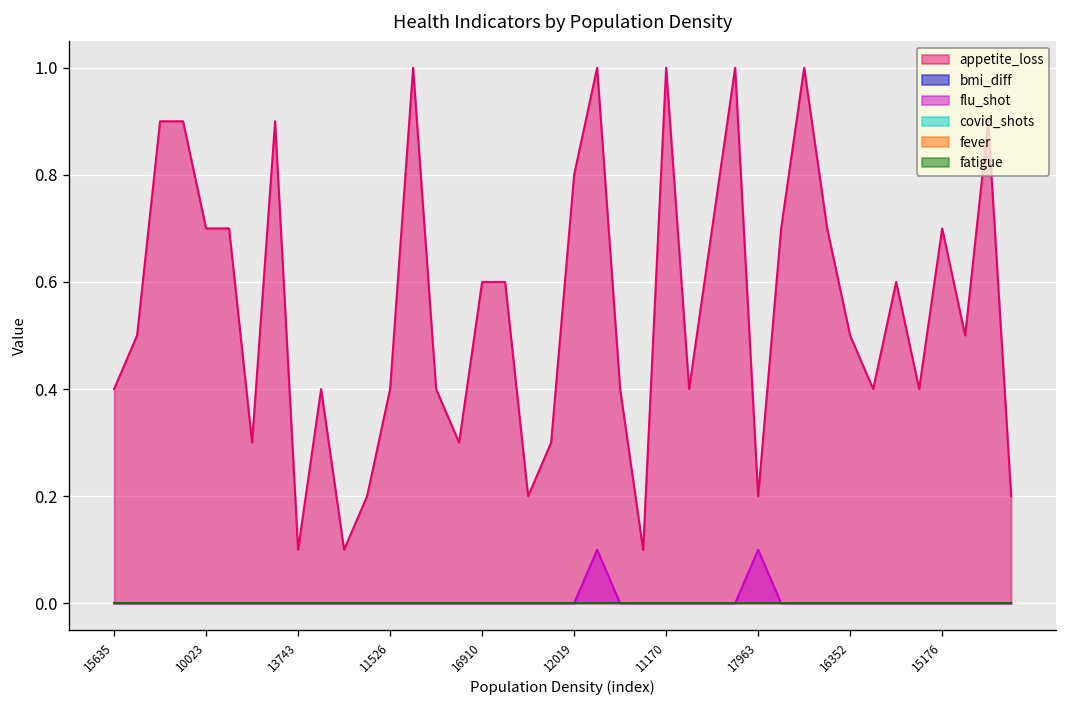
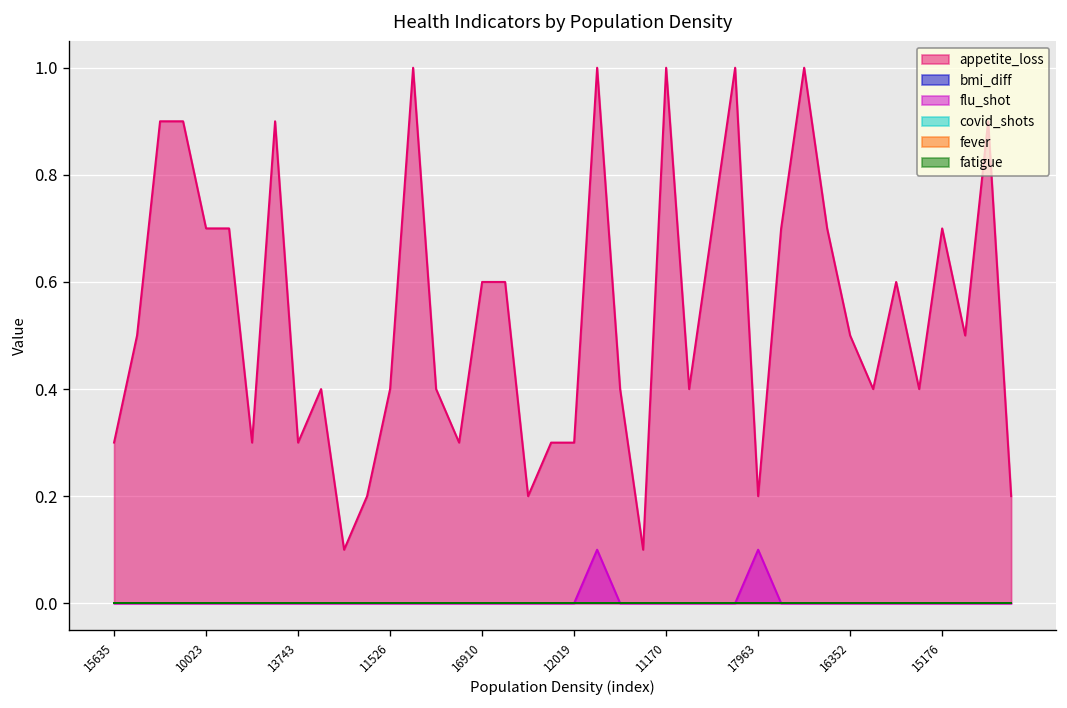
  {
    "appetite_loss": {
-     "15635": 0.4,
+     "15635": 0.3,
      "10023": 0.7,
-     "13743": 0.1,
+     "13743": 0.3,
      "11526": 0.4,
      "16910": 0.6,
-     "12019": 0.8,
+     "12019": 0.3,
      "11170": 1.0,
      "17963": 0.2,
      "16352": 0.5,
      "15176": 0.7
    },
    "fatigue": {
      "17963": 0.0
    },
    "flu_shot": {
      "17963": 0.1
    }
  }
